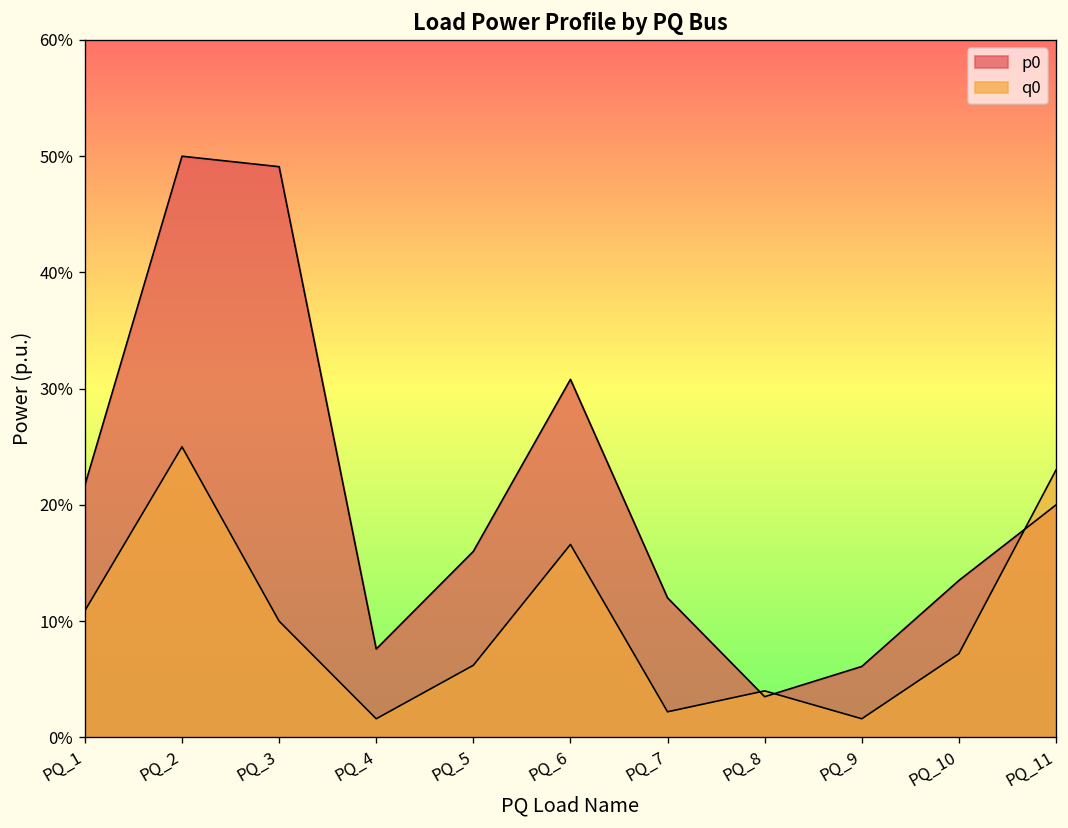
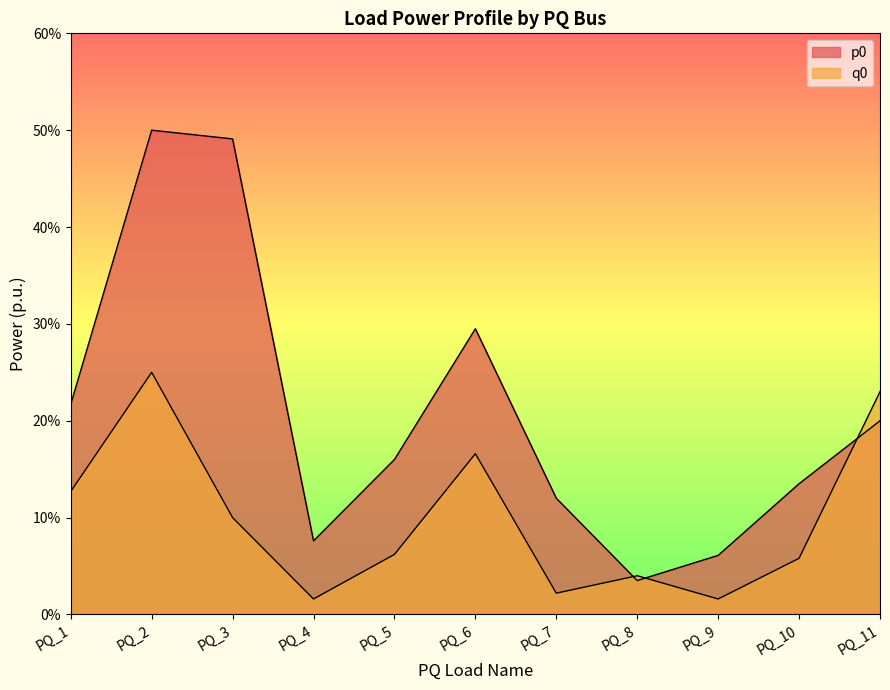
  {
    "p0": {
      "PQ_1": "22%",
      "PQ_2": "50%",
      "PQ_3": "49%",
      "PQ_4": "8%",
      "PQ_5": "16%",
-     "PQ_6": "31%",
+     "PQ_6": "30%",
      "PQ_7": "12%",
      "PQ_8": "4%",
      "PQ_9": "6%",
      "PQ_10": "14%",
      "PQ_11": "20%"
    },
    "q0": {
-     "PQ_1": "11%",
+     "PQ_1": "13%",
      "PQ_2": "25%",
      "PQ_3": "10%",
      "PQ_4": "2%",
      "PQ_5": "6%",
      "PQ_6": "17%",
      "PQ_7": "2%",
      "PQ_8": "4%",
      "PQ_9": "2%",
-     "PQ_10": "7%",
+     "PQ_10": "6%",
      "PQ_11": "23%"
    }
  }
